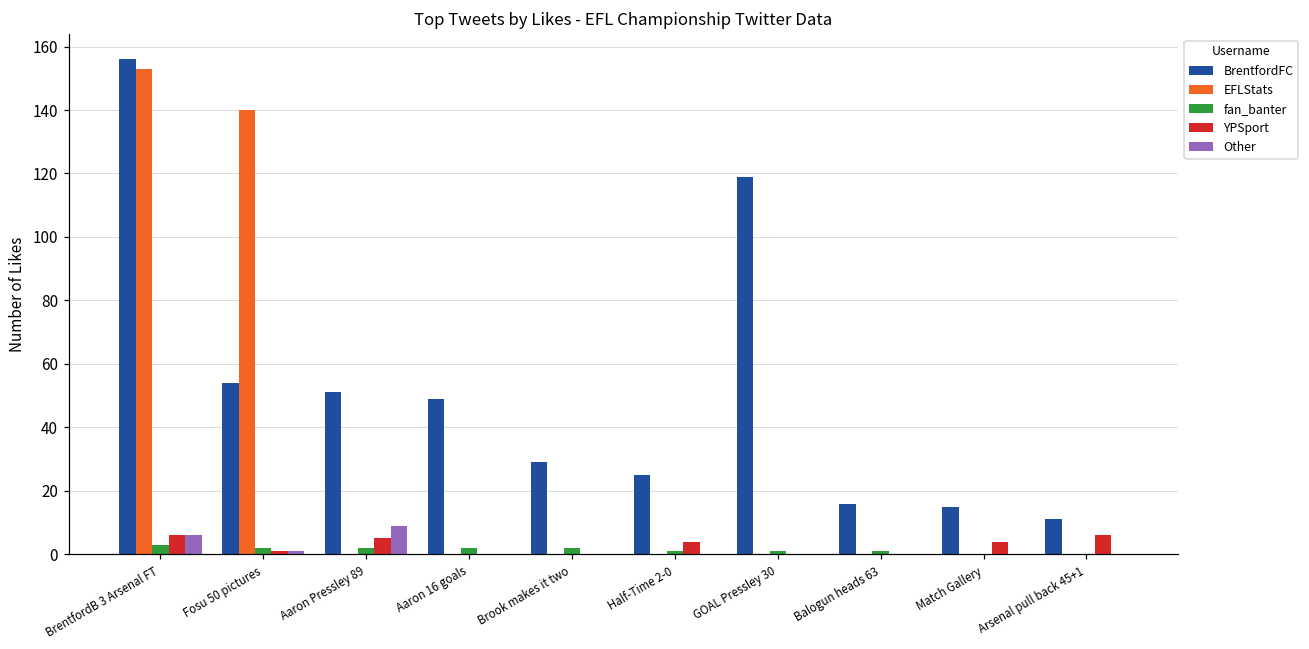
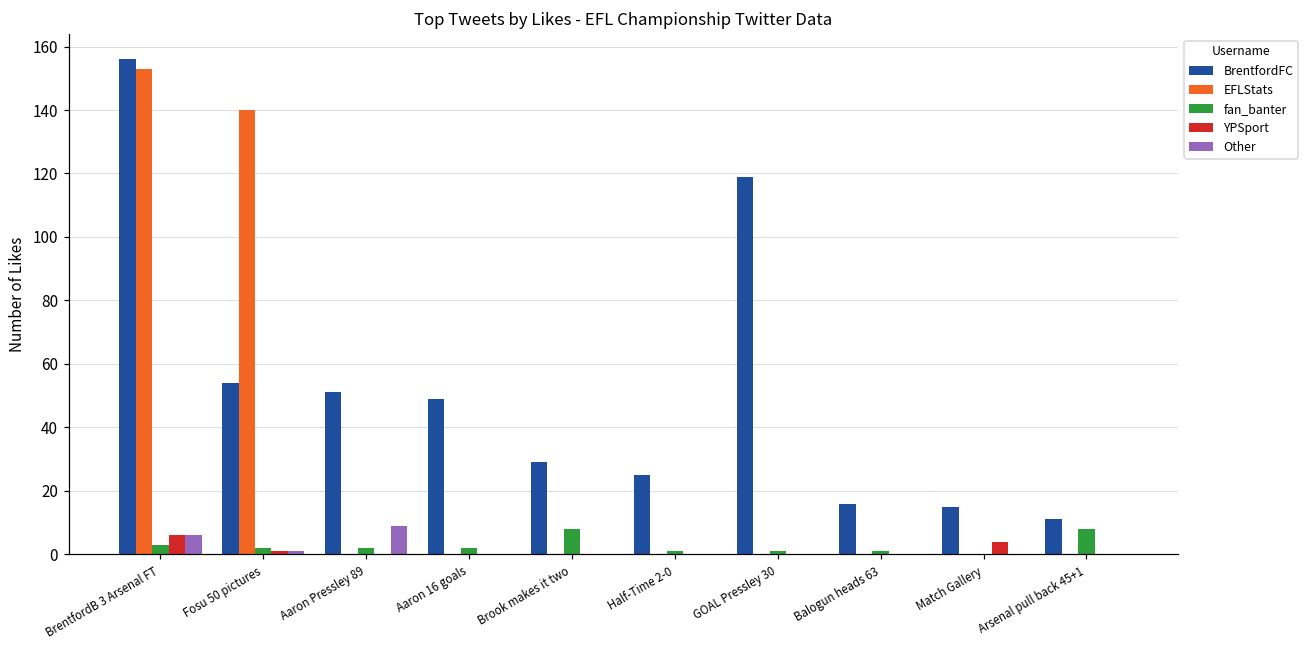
  {
    "BrentfordFC": {
      "BrentfordB 3 Arsenal FT": 156,
      "Fosu 50 pictures": 54,
      "Aaron Pressley 89": 51,
      "Aaron 16 goals": 49,
      "Brook makes it two": 29,
      "Half-Time 2-0": 25,
      "GOAL Pressley 30": 119,
      "Balogun heads 63": 16,
      "Match Gallery": 15,
      "Arsenal pull back 45+1": 11
    },
    "EFLStats": {
      "BrentfordB 3 Arsenal FT": 153,
      "Fosu 50 pictures": 140,
      "Aaron Pressley 89": 0,
      "Aaron 16 goals": 0,
      "Brook makes it two": 0,
      "Half-Time 2-0": 0,
      "GOAL Pressley 30": 0,
      "Balogun heads 63": 0,
      "Match Gallery": 0,
      "Arsenal pull back 45+1": 0
    },
    "fan_banter": {
      "BrentfordB 3 Arsenal FT": 3,
      "Fosu 50 pictures": 2,
      "Aaron Pressley 89": 2,
      "Aaron 16 goals": 2,
-     "Brook makes it two": 2,
+     "Brook makes it two": 8,
      "Half-Time 2-0": 1,
      "GOAL Pressley 30": 1,
      "Balogun heads 63": 1,
      "Match Gallery": 0,
-     "Arsenal pull back 45+1": 0
+     "Arsenal pull back 45+1": 8
    },
    "YPSport": {
      "BrentfordB 3 Arsenal FT": 6,
      "Fosu 50 pictures": 1,
-     "Aaron Pressley 89": 5,
+     "Aaron Pressley 89": 0,
      "Aaron 16 goals": 0,
      "Brook makes it two": 0,
-     "Half-Time 2-0": 4,
+     "Half-Time 2-0": 0,
      "GOAL Pressley 30": 0,
      "Balogun heads 63": 0,
      "Match Gallery": 4,
-     "Arsenal pull back 45+1": 6
+     "Arsenal pull back 45+1": 0
    },
    "Other": {
      "BrentfordB 3 Arsenal FT": 6,
      "Fosu 50 pictures": 1,
      "Aaron Pressley 89": 9,
      "Aaron 16 goals": 0,
      "Brook makes it two": 0,
      "Half-Time 2-0": 0,
      "GOAL Pressley 30": 0,
      "Balogun heads 63": 0,
      "Match Gallery": 0,
      "Arsenal pull back 45+1": 0
    }
  }
